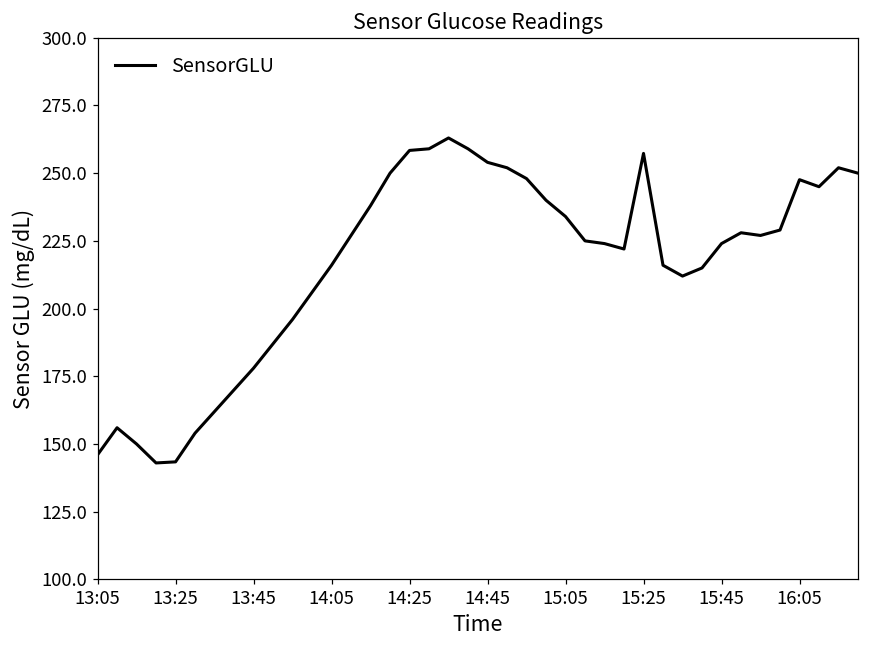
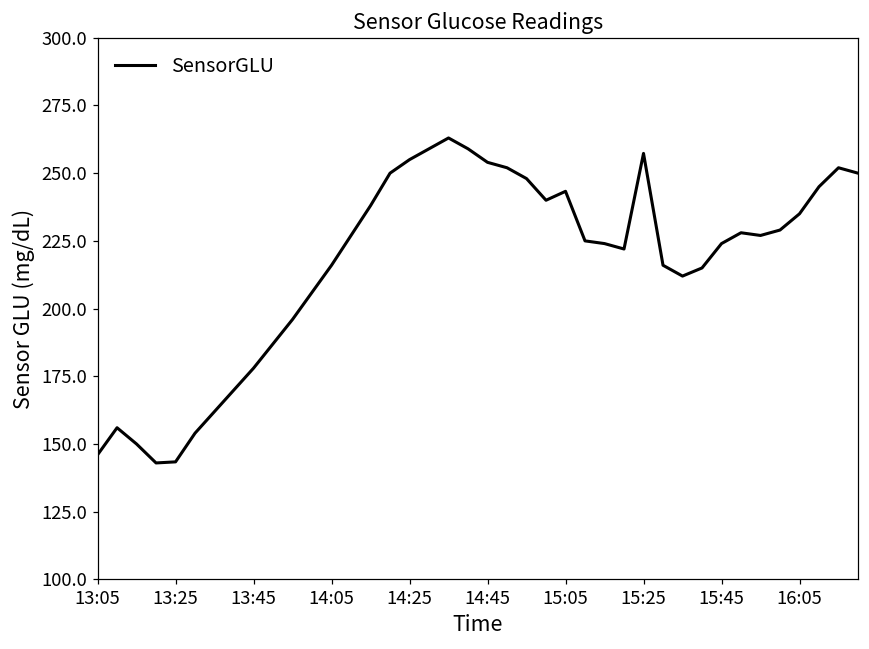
  {
    "13:05": 146,
    "13:25": 143,
    "13:45": 178,
    "14:05": 216,
-   "14:25": 258,
+   "14:25": 255,
    "14:45": 254,
-   "15:05": 234,
+   "15:05": 243,
    "15:25": 257,
    "15:45": 224,
-   "16:05": 248
+   "16:05": 235
  }
